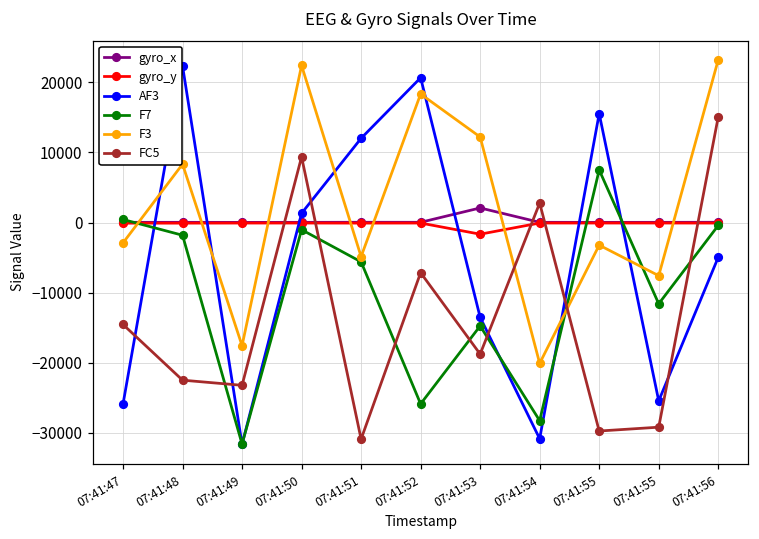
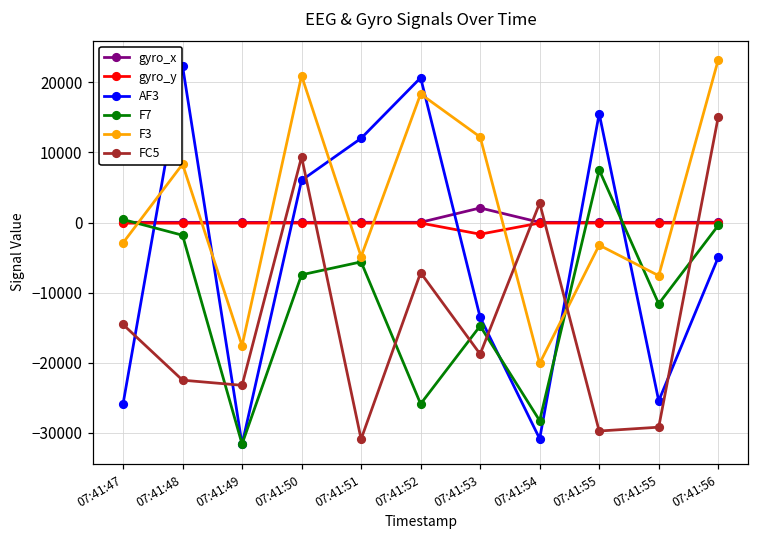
  {
    "gyro_x": {
      "07:41:53": 2000
    },
    "gyro_y": {
      "07:41:53": -2000
    },
    "AF3": {
      "07:41:47": -26000,
      "07:41:48": 22000,
-     "07:41:50": 1000,
+     "07:41:50": 6000,
      "07:41:51": 12000,
      "07:41:52": 21000,
      "07:41:53": -14000,
      "07:41:54": -31000,
      "07:41:56": -5000
    },
    "F7": {
      "07:41:47": 0,
      "07:41:48": -2000,
-     "07:41:50": -1000,
+     "07:41:50": -7000,
      "07:41:51": -6000,
      "07:41:52": -26000,
      "07:41:53": -15000,
      "07:41:54": -28000
    },
    "F3": {
      "07:41:47": -3000,
      "07:41:48": 8000,
      "07:41:49": -18000,
-     "07:41:50": 22000,
+     "07:41:50": 21000,
      "07:41:51": -5000,
      "07:41:52": 18000,
      "07:41:53": 12000,
      "07:41:54": -20000,
      "07:41:56": 23000
    },
    "FC5": {
      "07:41:47": -15000,
      "07:41:48": -22000,
      "07:41:49": -23000,
      "07:41:50": 9000,
      "07:41:51": -31000,
      "07:41:52": -7000,
      "07:41:53": -19000,
      "07:41:54": 3000,
      "07:41:56": 15000
    }
  }
